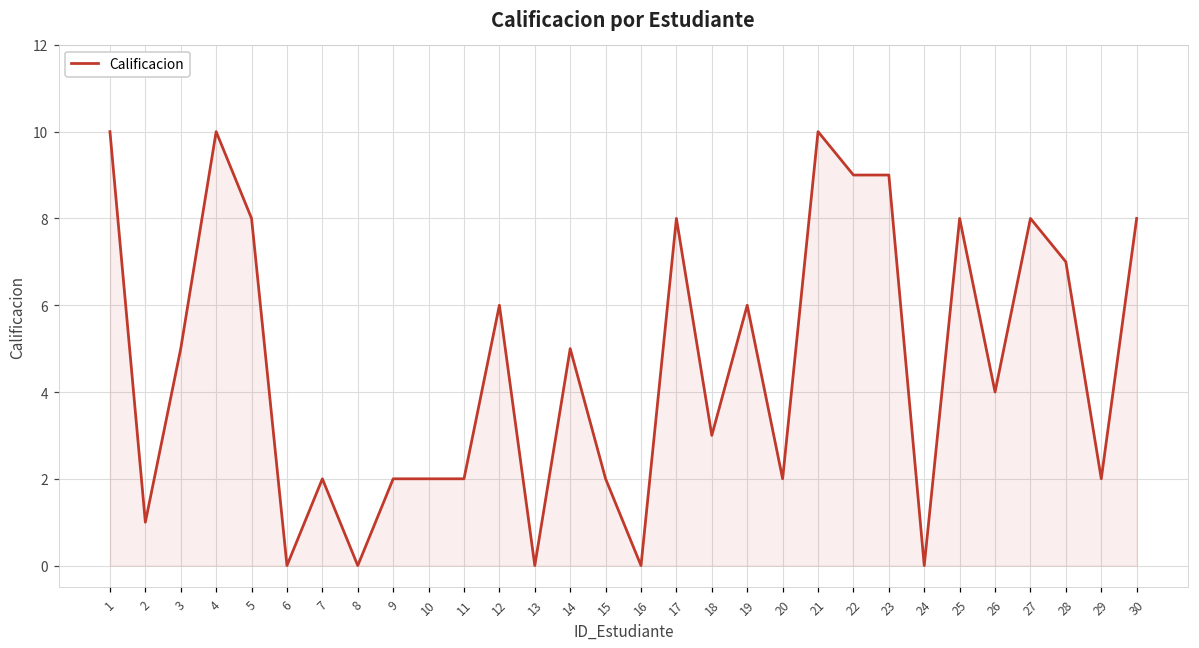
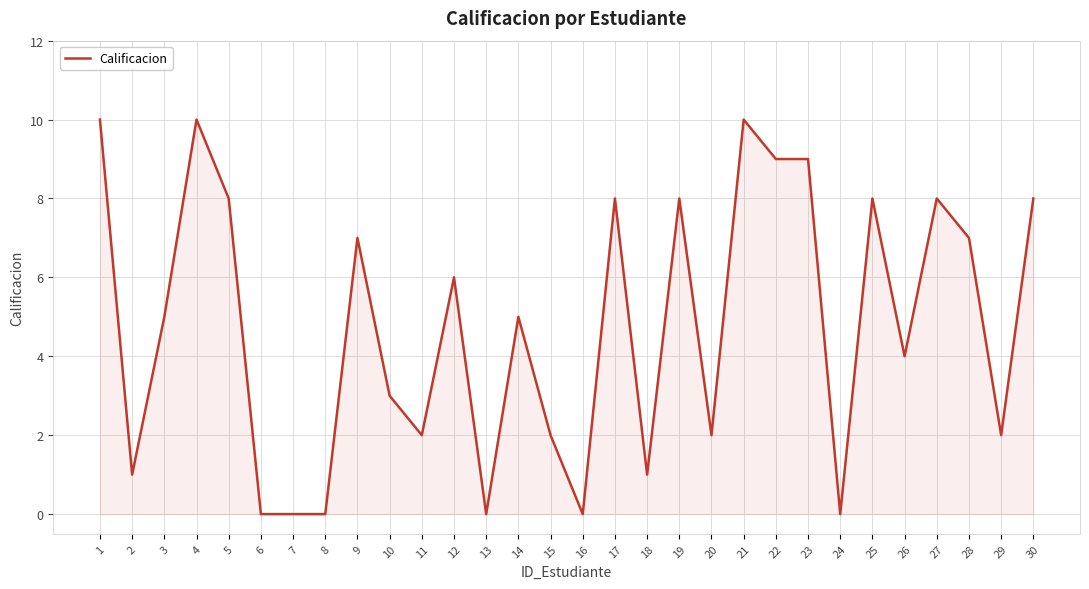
  {
    "1": 10,
    "2": 1,
    "3": 5,
    "4": 10,
    "5": 8,
    "6": 0,
-   "7": 2,
+   "7": 0,
    "8": 0,
-   "9": 2,
-   "10": 2,
+   "9": 7,
+   "10": 3,
    "11": 2,
    "12": 6,
    "13": 0,
    "14": 5,
    "15": 2,
    "16": 0,
    "17": 8,
-   "18": 3,
-   "19": 6,
+   "18": 1,
+   "19": 8,
    "20": 2,
    "21": 10,
    "22": 9,
    "23": 9,
    "24": 0,
    "25": 8,
    "26": 4,
    "27": 8,
    "28": 7,
    "29": 2,
    "30": 8
  }
